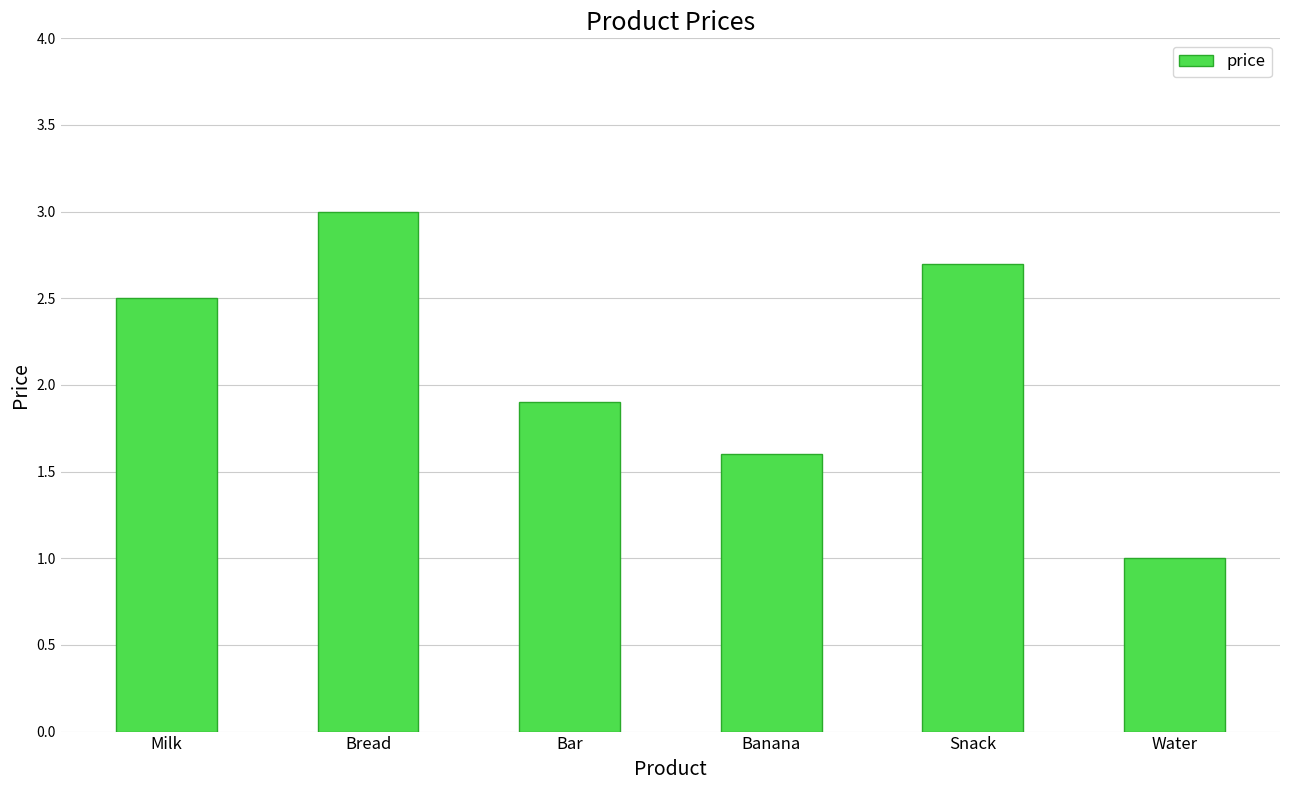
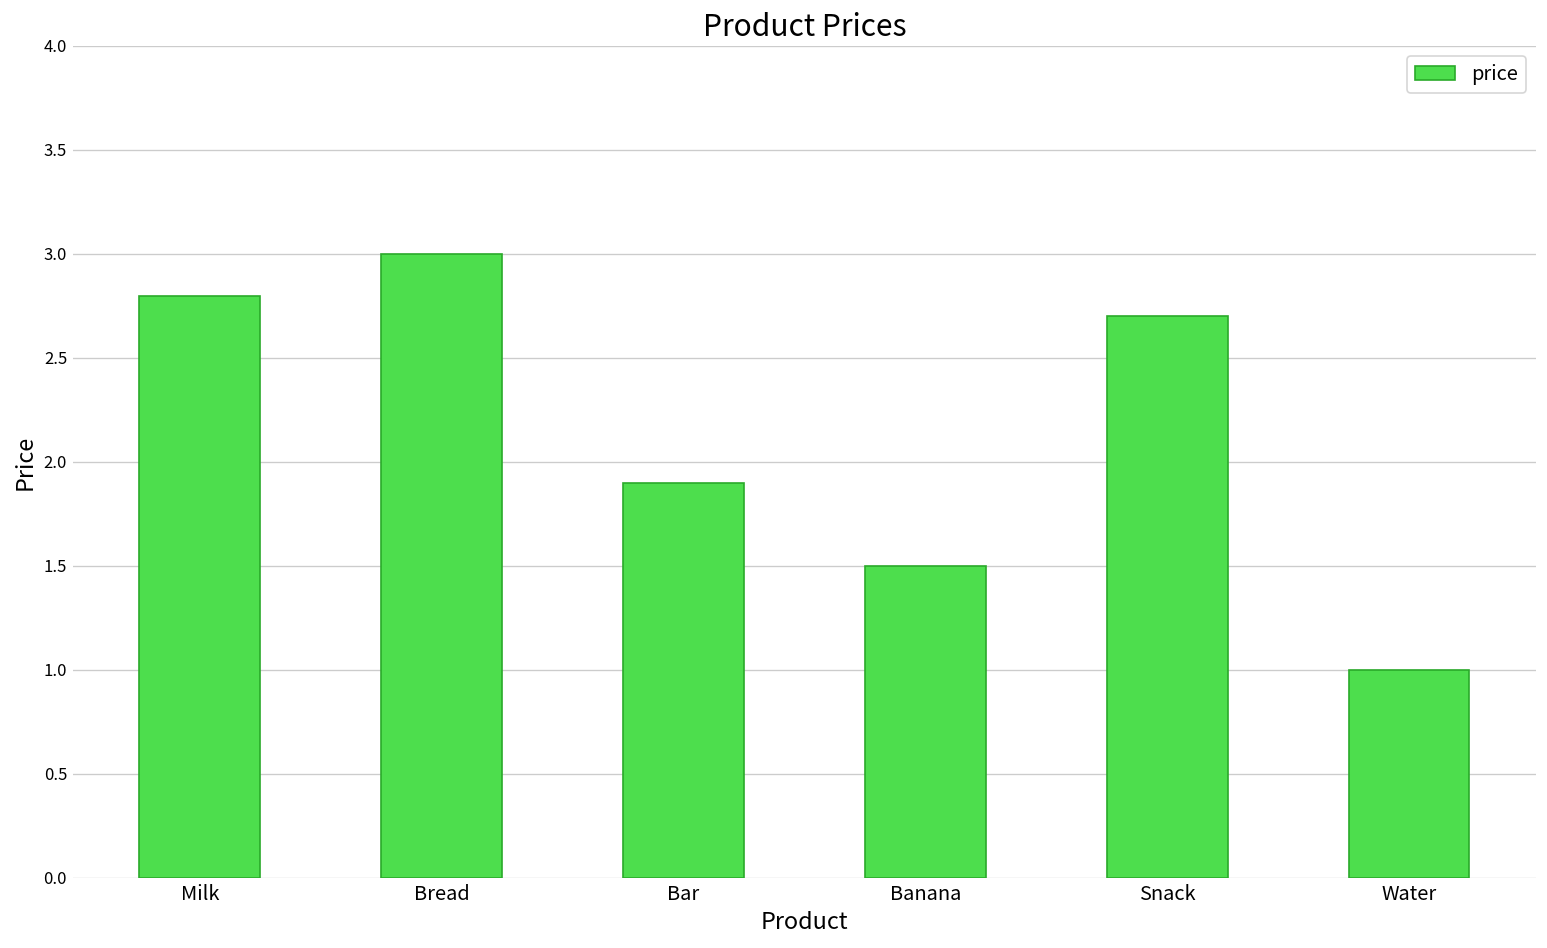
  {
-   "Milk": 2.5,
+   "Milk": 2.8,
    "Bread": 3.0,
    "Bar": 1.9,
-   "Banana": 1.6,
+   "Banana": 1.5,
    "Snack": 2.7,
    "Water": 1.0
  }
